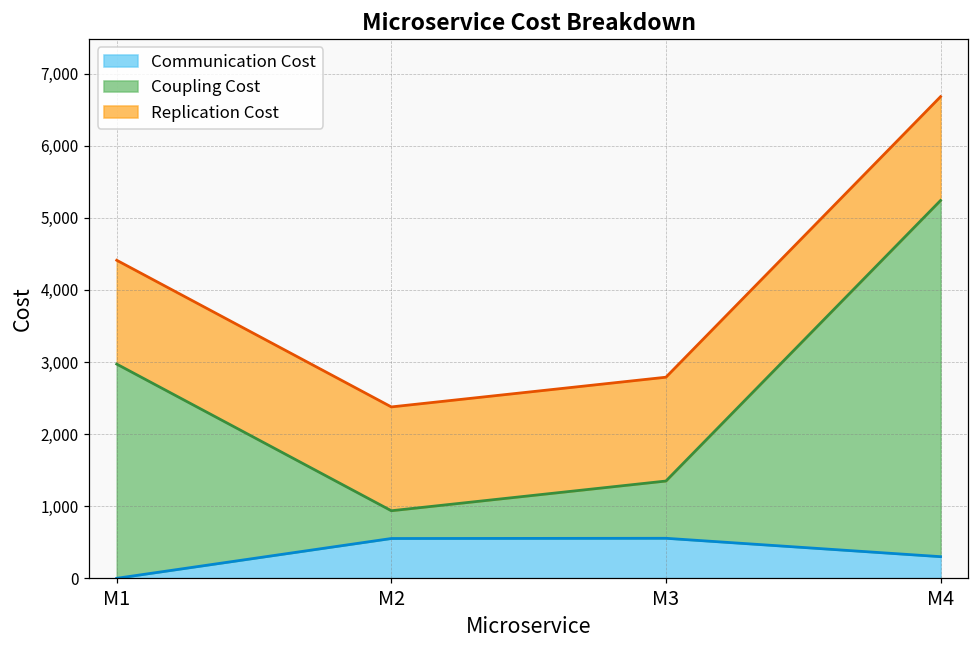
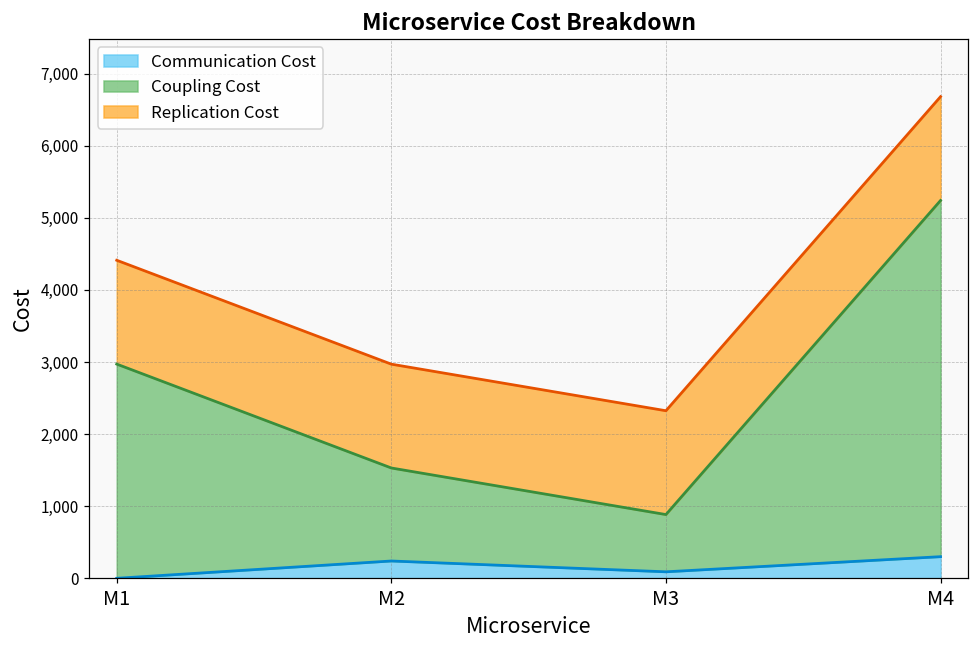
  {
    "Communication Cost": {
      "M1": "0",
-     "M2": "600",
-     "M3": "600",
+     "M2": "200",
+     "M3": "100",
      "M4": "300"
    },
    "Coupling Cost": {
      "M1": "3,000",
-     "M2": "400",
+     "M2": "1,300",
      "M3": "800",
      "M4": "4,900"
    },
    "Replication Cost": {
      "M1": "1,400",
      "M2": "1,400",
      "M3": "1,400",
      "M4": "1,400"
    }
  }
